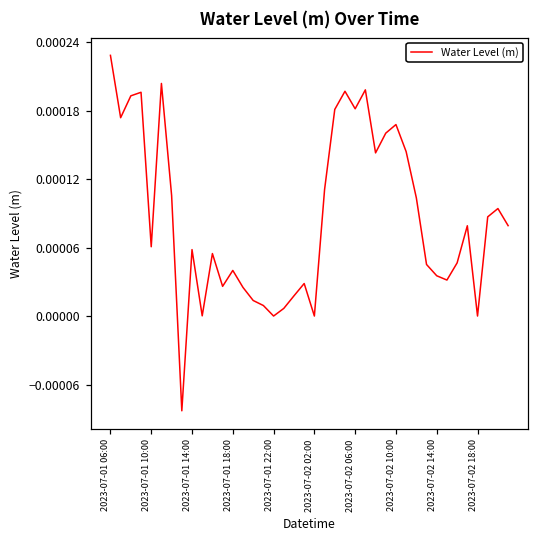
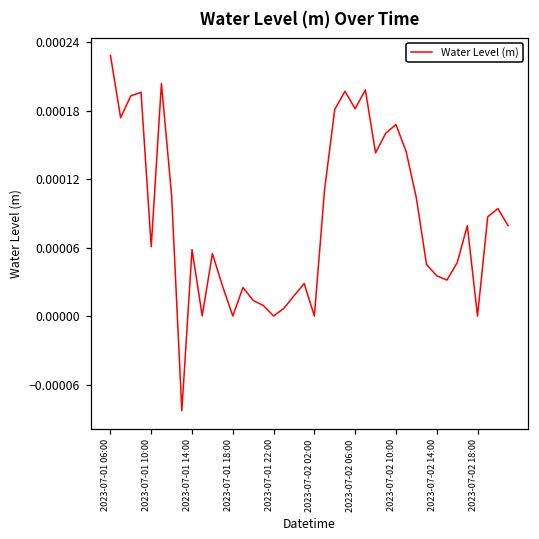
  {
    "2023-07-01 06:00": 0.00023,
    "2023-07-01 10:00": 0.00006,
    "2023-07-01 14:00": 0.00006,
-   "2023-07-01 18:00": 0.00004,
+   "2023-07-01 18:00": 0.00000,
    "2023-07-01 22:00": 0.00000,
    "2023-07-02 02:00": 0.00000,
    "2023-07-02 06:00": 0.00018,
    "2023-07-02 10:00": 0.00017,
    "2023-07-02 14:00": 0.000035,
    "2023-07-02 18:00": 0.00000
  }
